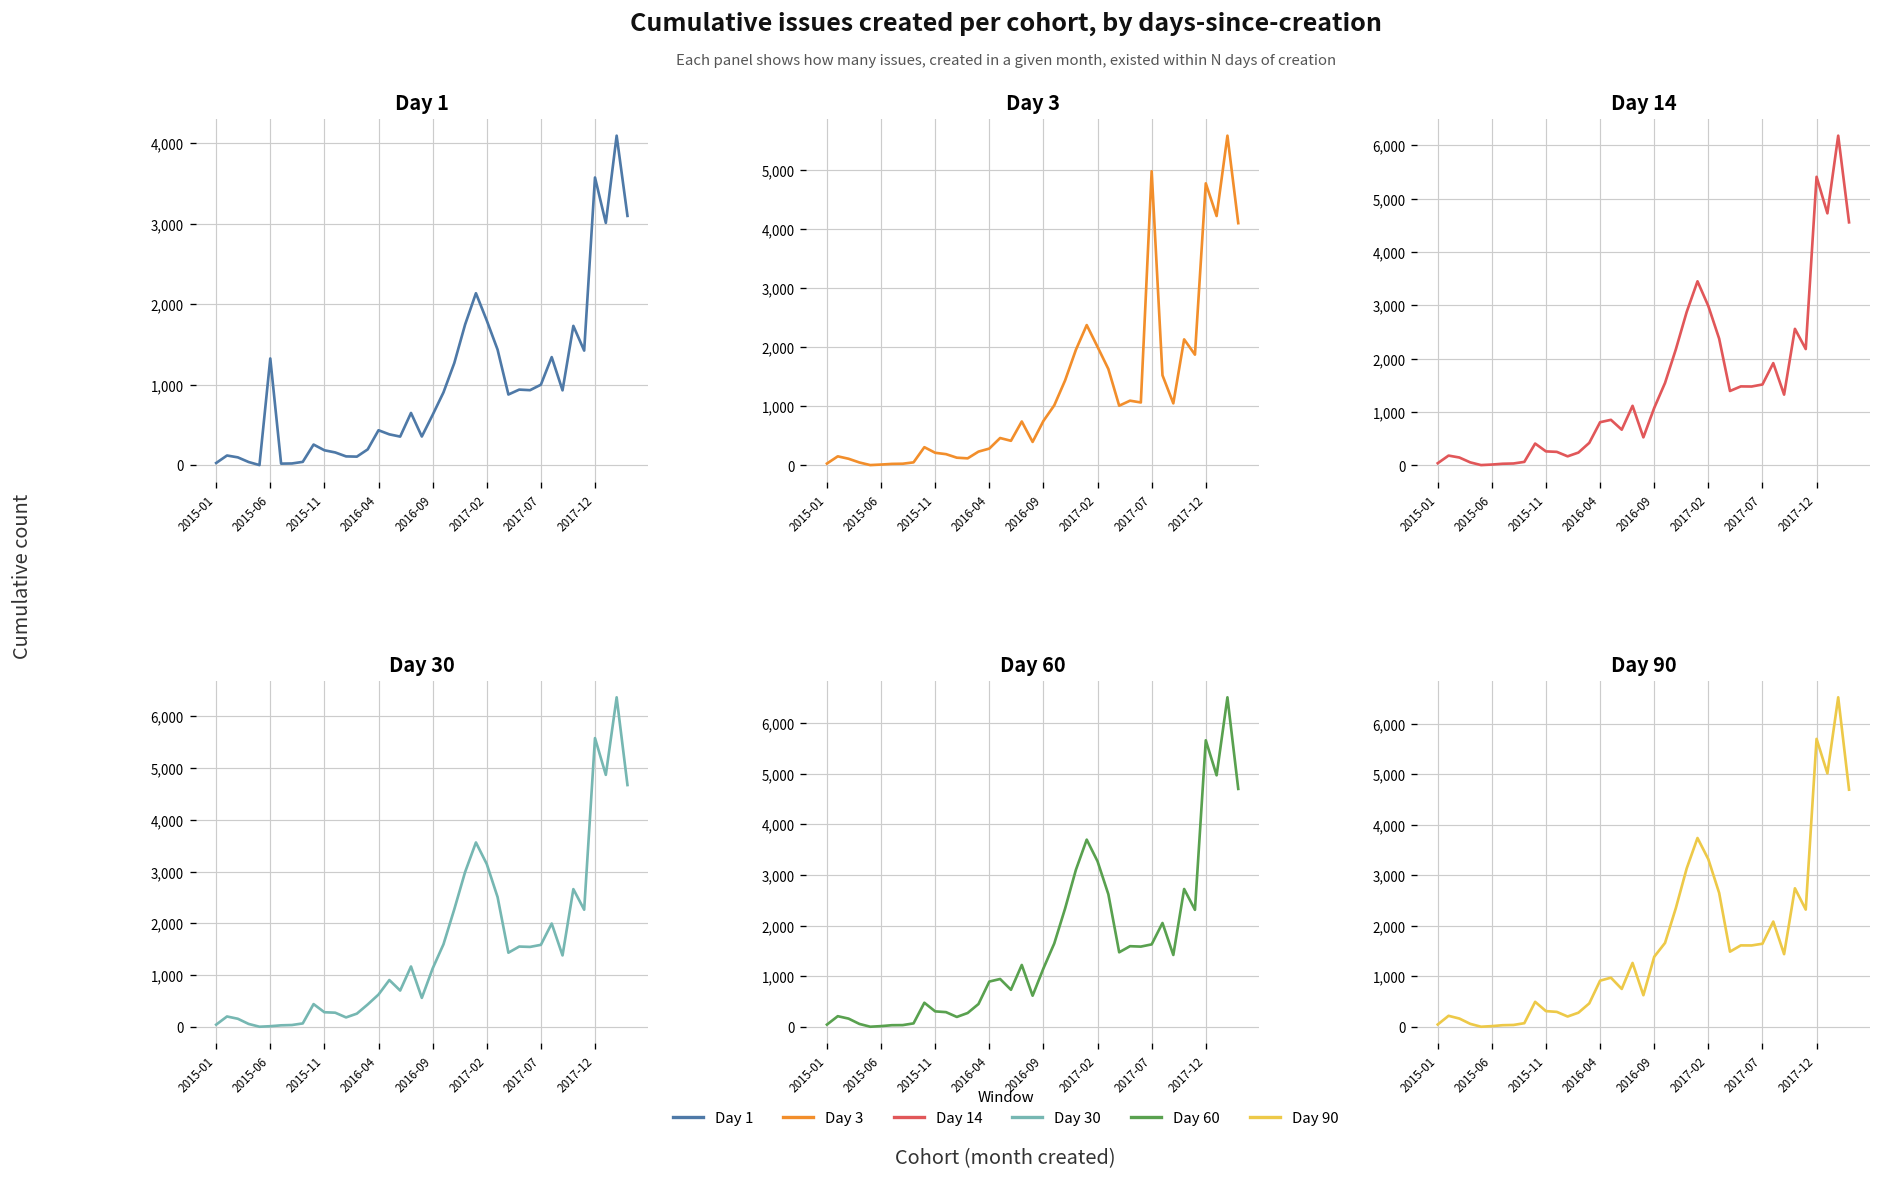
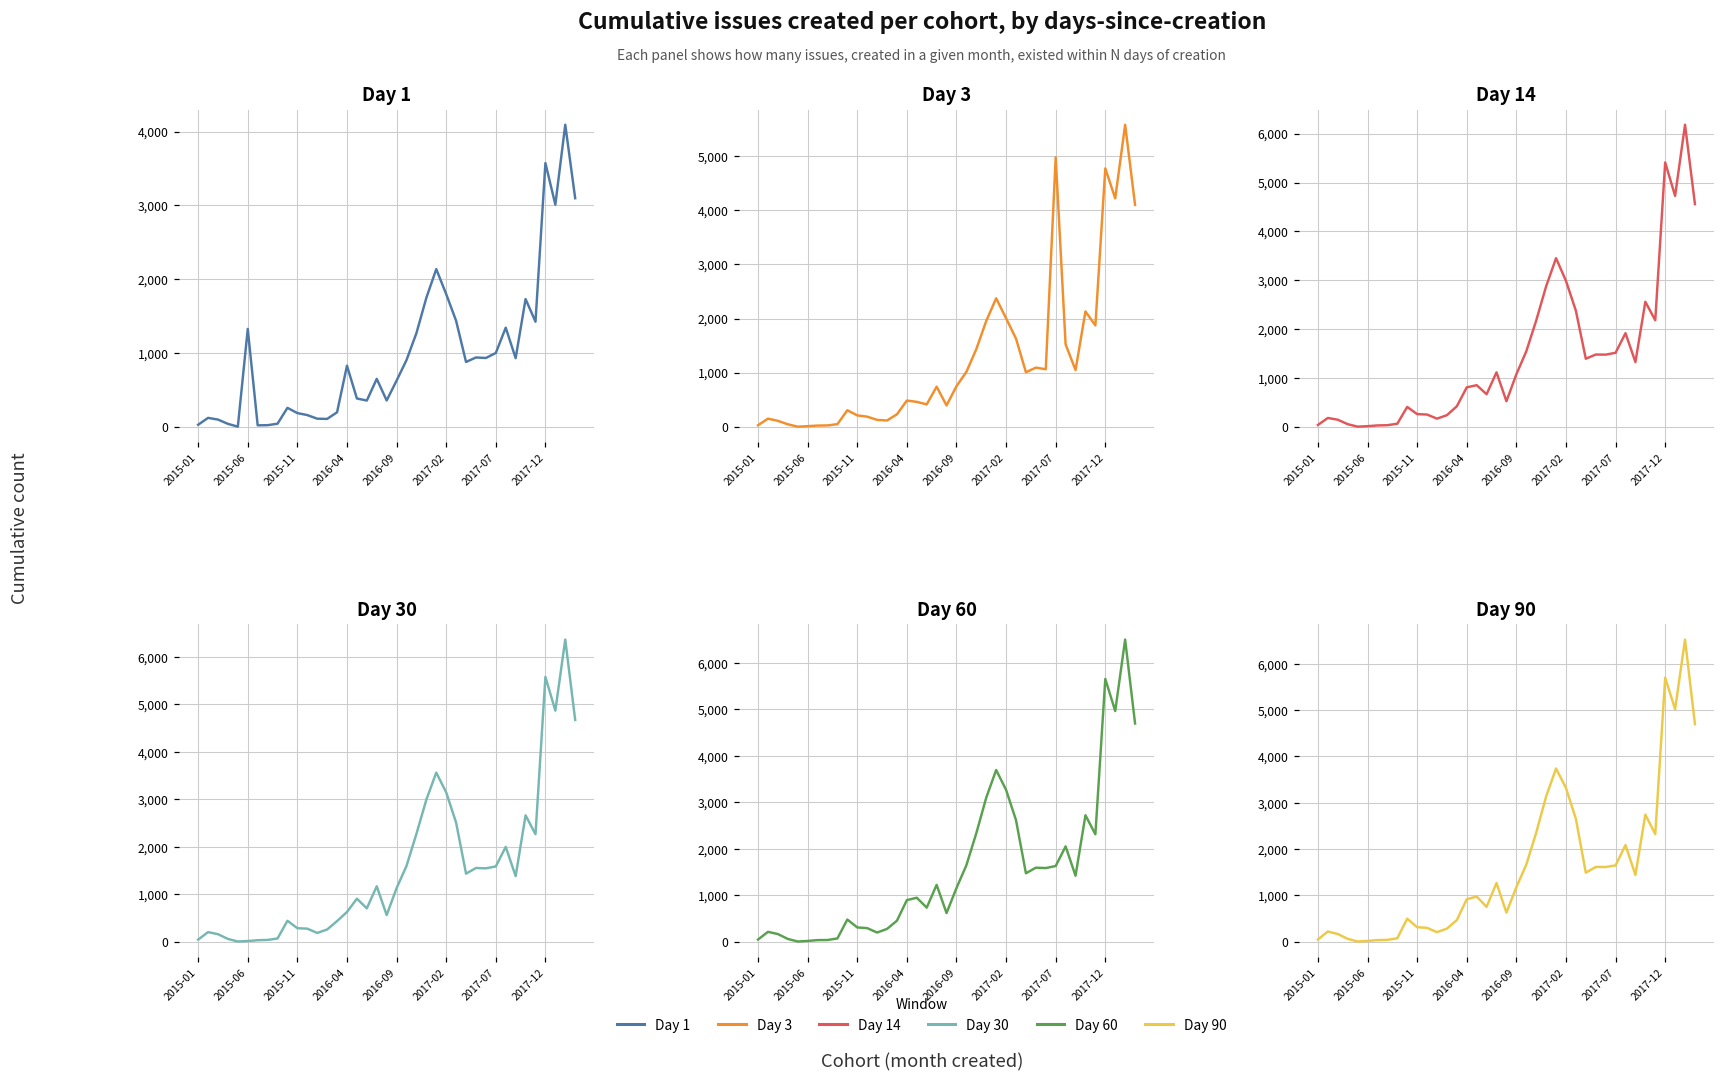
  {
    "Day 1": {
      "2015-01": "0",
      "2015-06": "1,300",
      "2015-11": "200",
-     "2016-04": "400",
+     "2016-04": "800",
      "2016-09": "600",
      "2017-02": "1,800",
      "2017-07": "1,000",
      "2017-12": "3,600"
    },
    "Day 3": {
      "2015-01": "0",
      "2015-06": "0",
      "2015-11": "200",
-     "2016-04": "300",
+     "2016-04": "500",
      "2016-09": "800",
      "2017-02": "2,000",
      "2017-07": "5,000",
      "2017-12": "4,800"
    },
    "Day 14": {
      "2015-01": "0",
      "2015-06": "0",
      "2015-11": "300",
      "2016-04": "800",
      "2016-09": "1,100",
      "2017-02": "3,000",
      "2017-07": "1,500",
      "2017-12": "5,400"
    },
    "Day 30": {
      "2015-01": "0",
      "2015-06": "0",
      "2015-11": "300",
      "2016-04": "600",
      "2016-09": "1,100",
      "2017-02": "3,100",
      "2017-07": "1,600",
      "2017-12": "5,600"
    },
    "Day 60": {
      "2015-01": "0",
      "2015-06": "0",
      "2015-11": "300",
      "2016-04": "900",
      "2016-09": "1,200",
      "2017-02": "3,300",
      "2017-07": "1,600",
      "2017-12": "5,700"
    },
    "Day 90": {
      "2015-01": "0",
      "2015-06": "0",
      "2015-11": "300",
      "2016-04": "900",
-     "2016-09": "1,400",
+     "2016-09": "1,200",
      "2017-02": "3,300",
      "2017-07": "1,600",
      "2017-12": "5,700"
    }
  }
